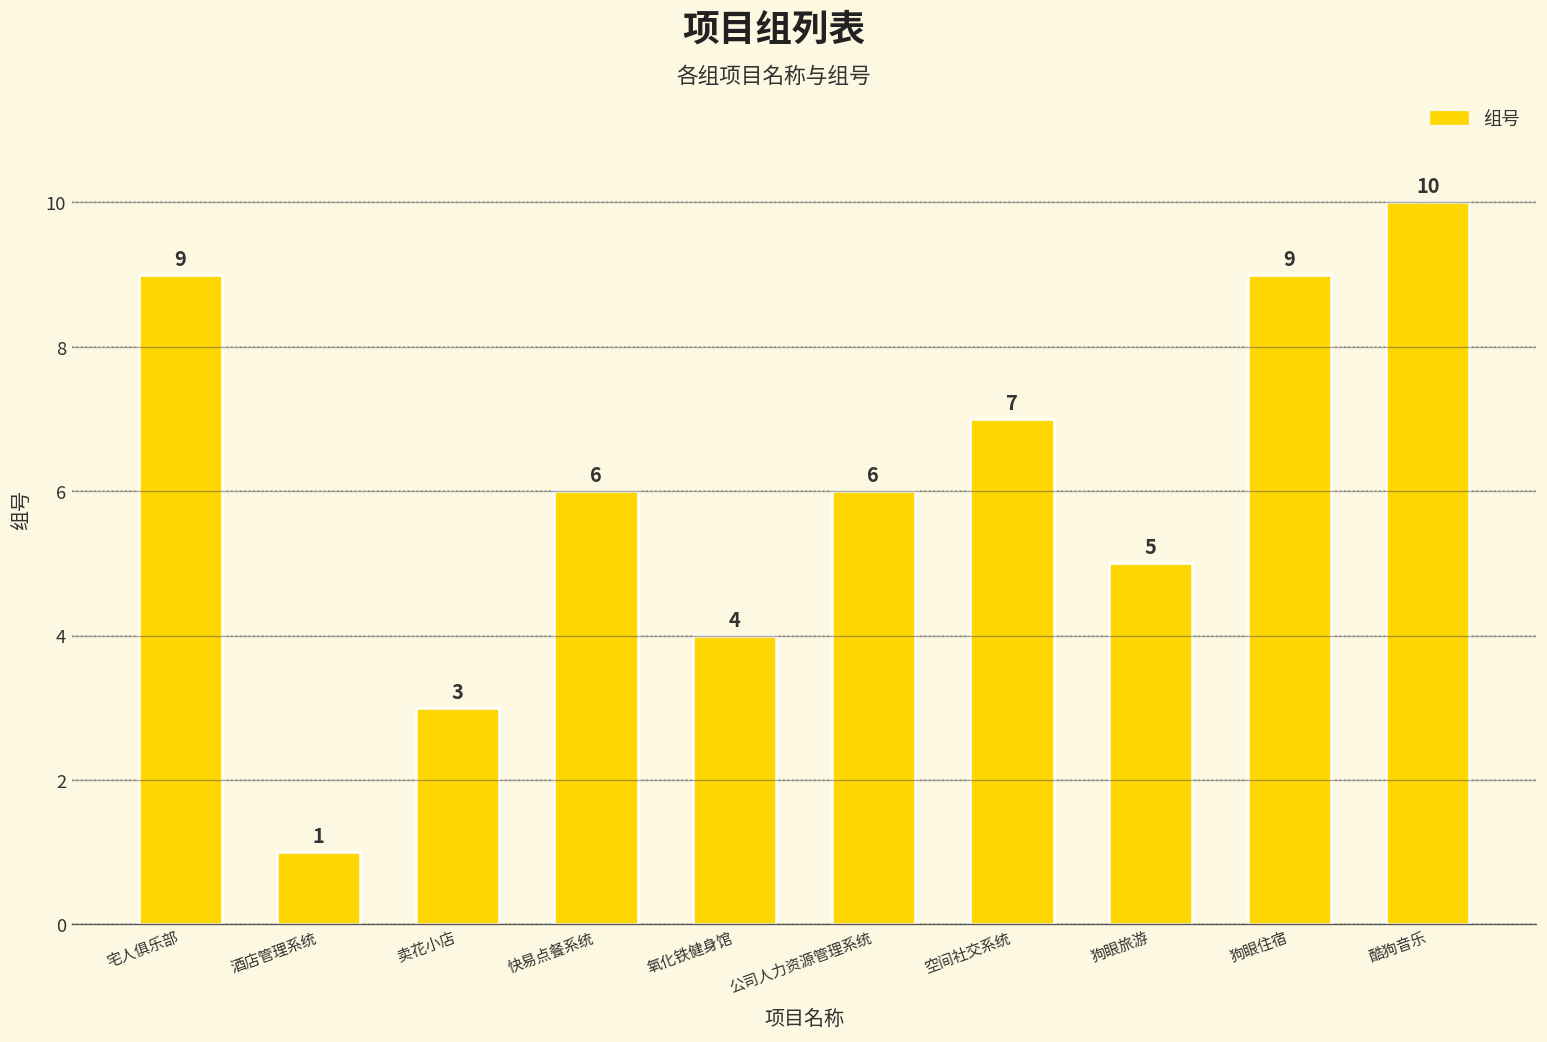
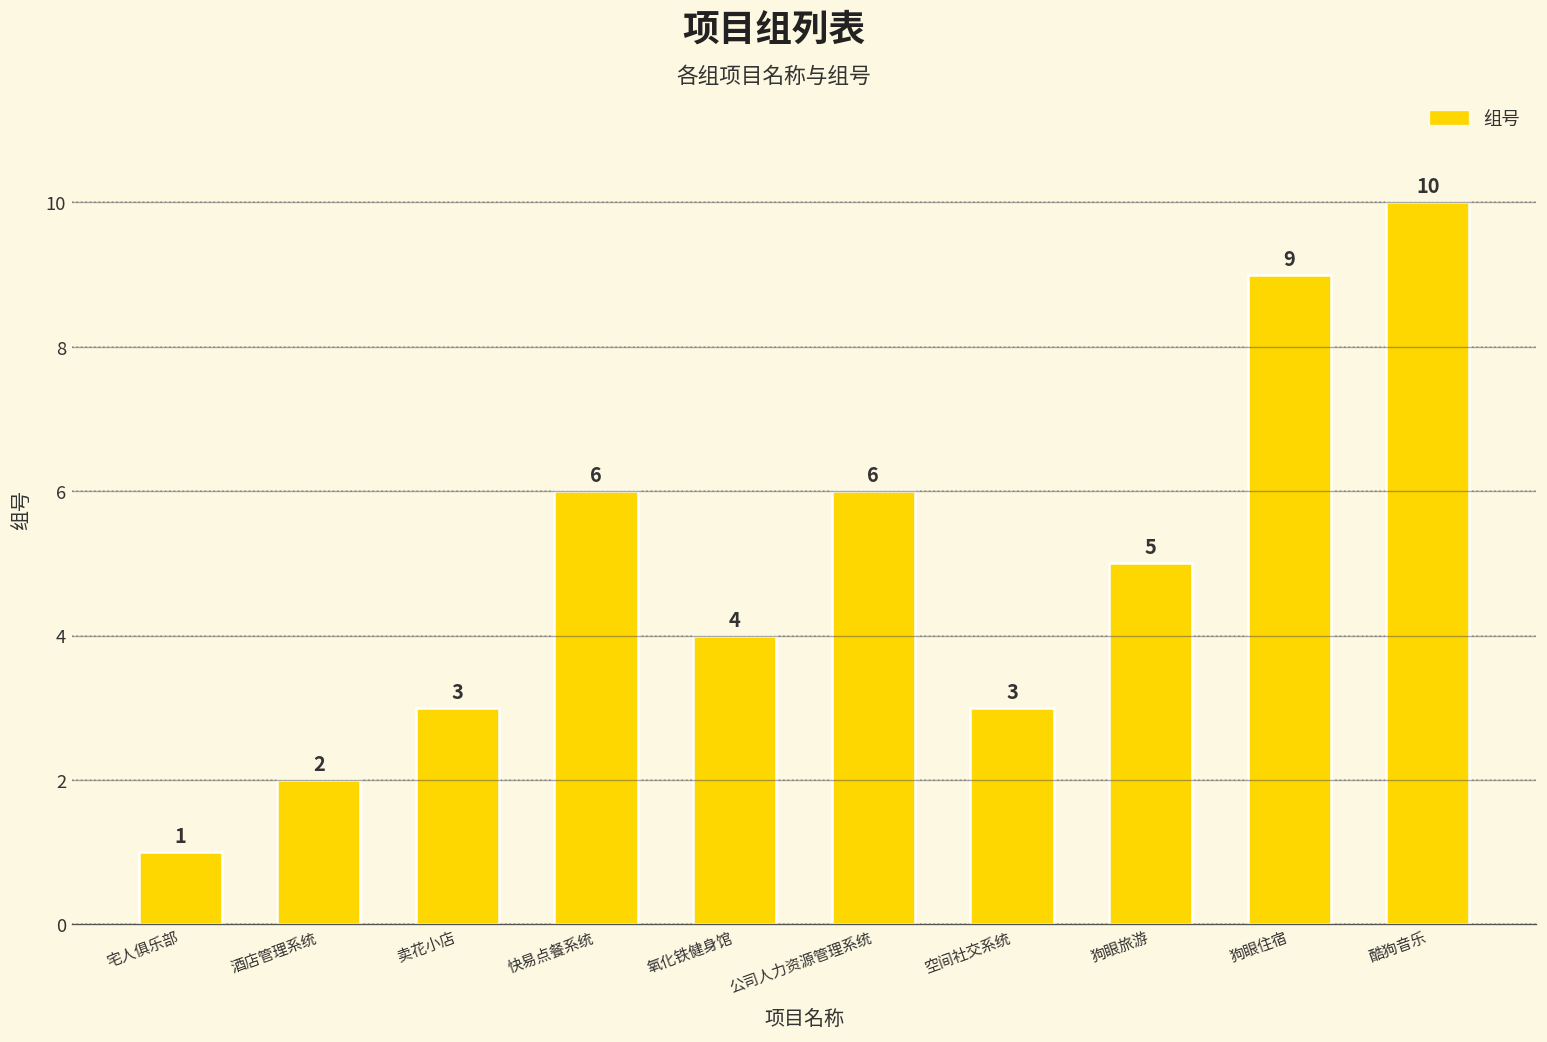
  {
-   "宅人俱乐部": 9,
-   "酒店管理系统": 1,
+   "宅人俱乐部": 1,
+   "酒店管理系统": 2,
    "卖花小店": 3,
    "快易点餐系统": 6,
    "氧化铁健身馆": 4,
    "公司人力资源管理系统": 6,
-   "空间社交系统": 7,
+   "空间社交系统": 3,
    "狗眼旅游": 5,
    "狗眼住宿": 9,
    "酷狗音乐": 10
  }
